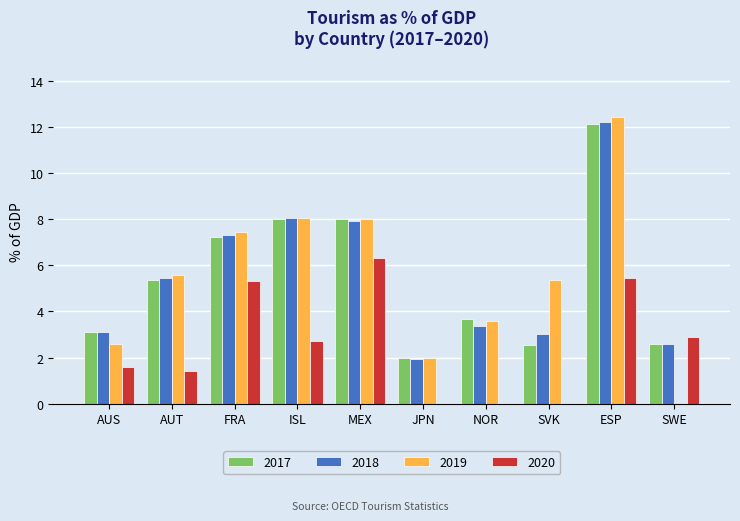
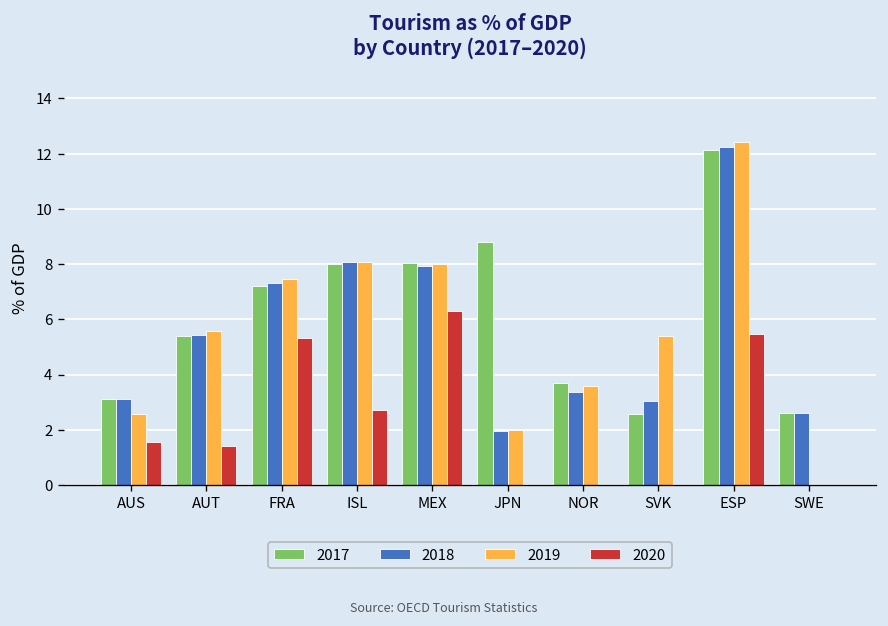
  {
    "2017": {
      "AUS": 3.1,
      "AUT": 5.4,
      "FRA": 7.2,
      "ISL": 8.0,
      "MEX": 8.0,
-     "JPN": 2.0,
+     "JPN": 8.8,
      "NOR": 3.7,
      "SVK": 2.6,
      "ESP": 12.1,
      "SWE": 2.6
    },
    "2018": {
      "AUS": 3.1,
      "AUT": 5.5,
      "FRA": 7.3,
      "ISL": 8.1,
      "MEX": 7.9,
      "JPN": 1.9,
      "NOR": 3.4,
      "SVK": 3.0,
      "ESP": 12.2,
      "SWE": 2.6
    },
    "2019": {
      "AUS": 2.6,
      "AUT": 5.6,
      "FRA": 7.5,
      "ISL": 8.1,
      "MEX": 8.0,
      "JPN": 2.0,
      "NOR": 3.6,
      "SVK": 5.4,
      "ESP": 12.4,
      "SWE": 0.0
    },
    "2020": {
      "AUS": 1.6,
      "AUT": 1.4,
      "FRA": 5.3,
      "ISL": 2.7,
      "MEX": 6.3,
      "JPN": 0.0,
      "NOR": 0.0,
      "SVK": 0.0,
      "ESP": 5.5,
-     "SWE": 2.9
+     "SWE": 0.0
    }
  }
